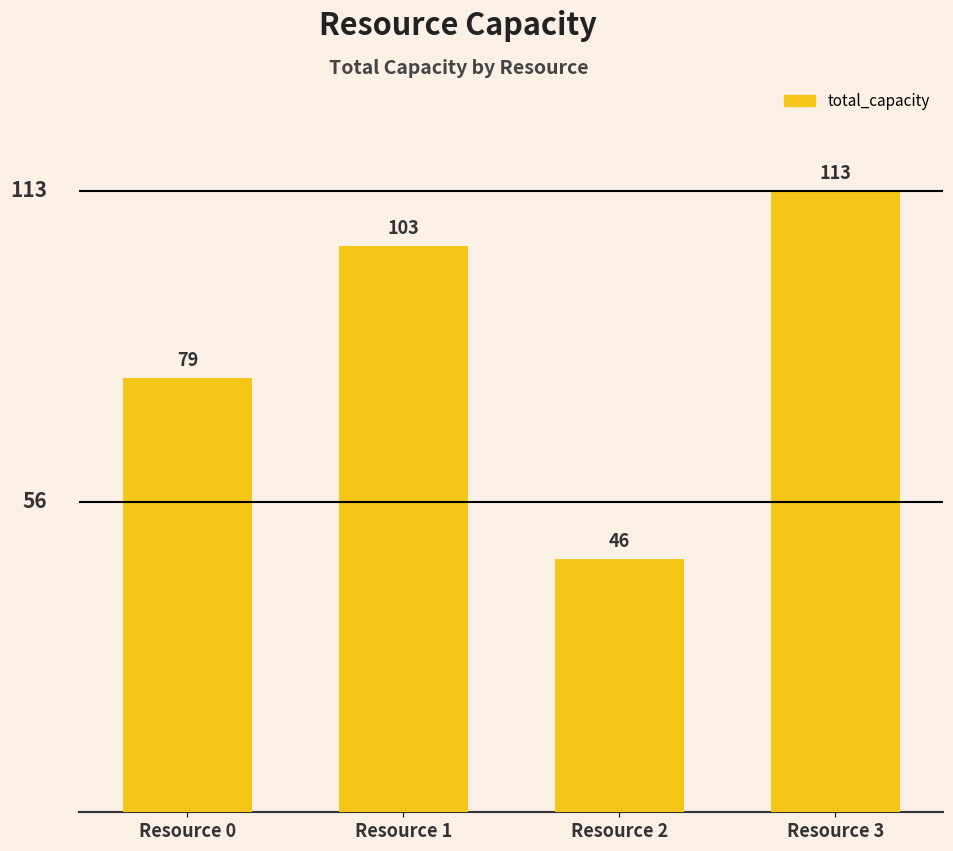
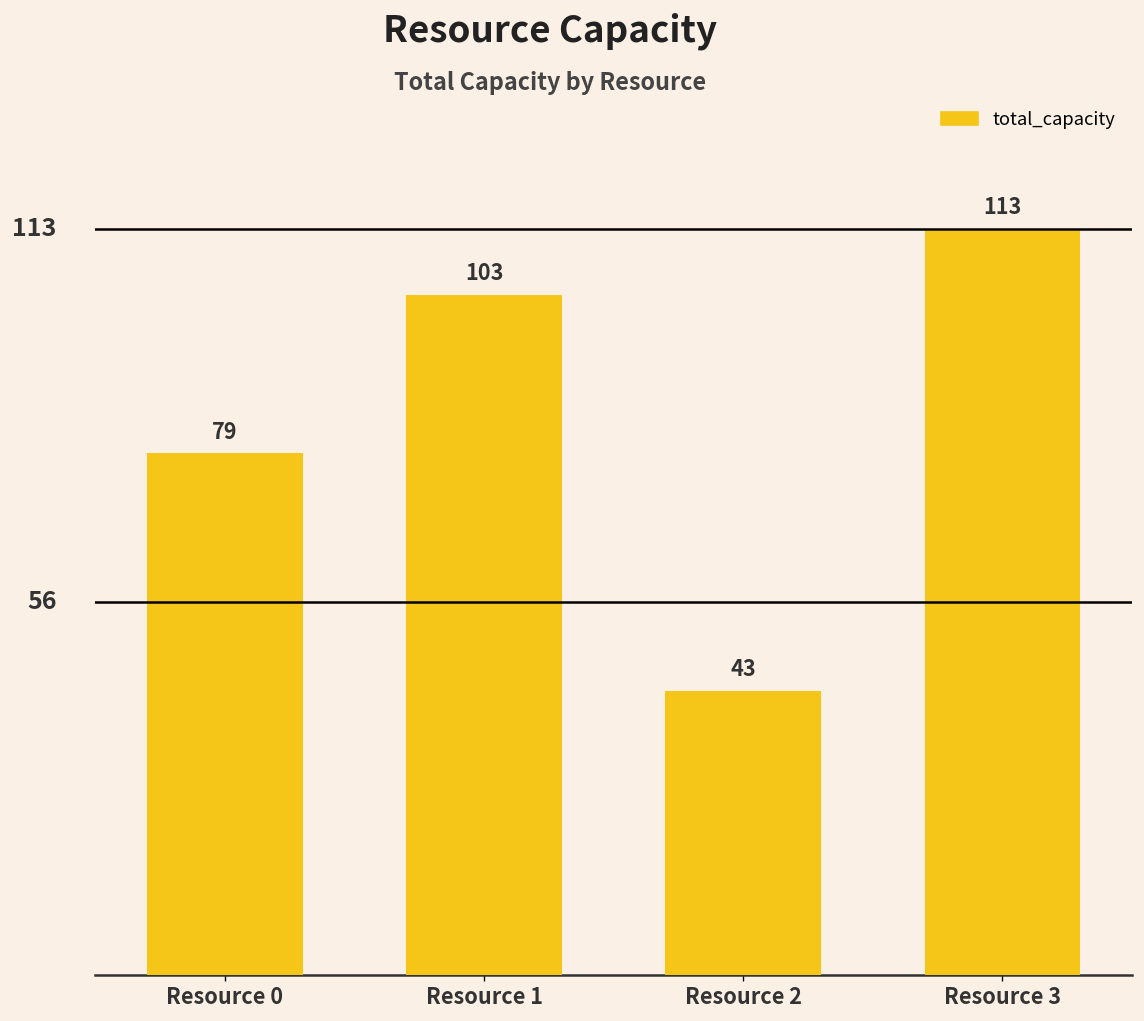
  {
    "Resource 0": 79,
    "Resource 1": 103,
-   "Resource 2": 46,
+   "Resource 2": 43,
    "Resource 3": 113
  }
